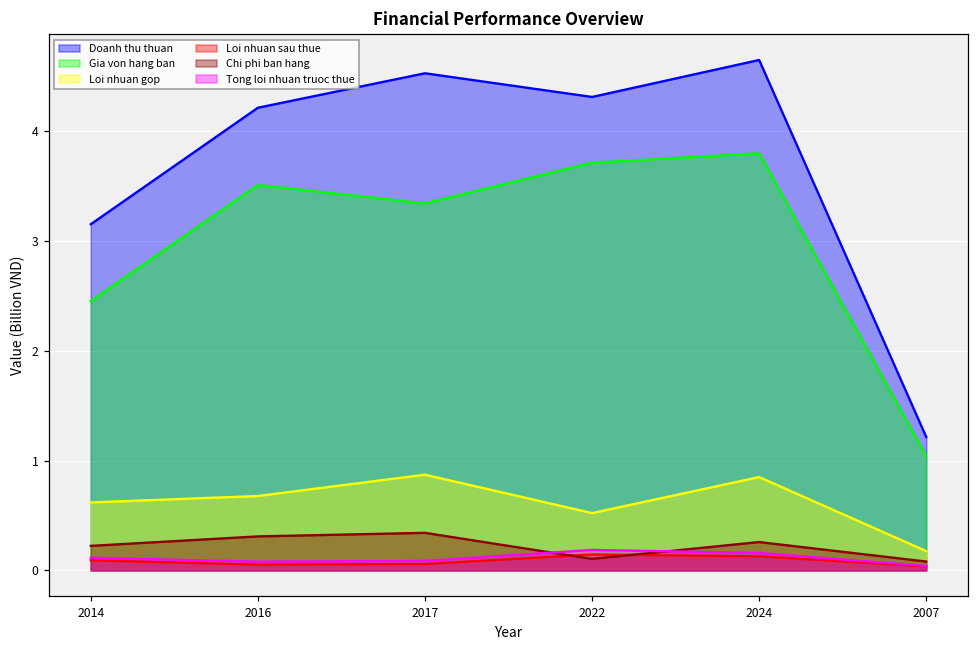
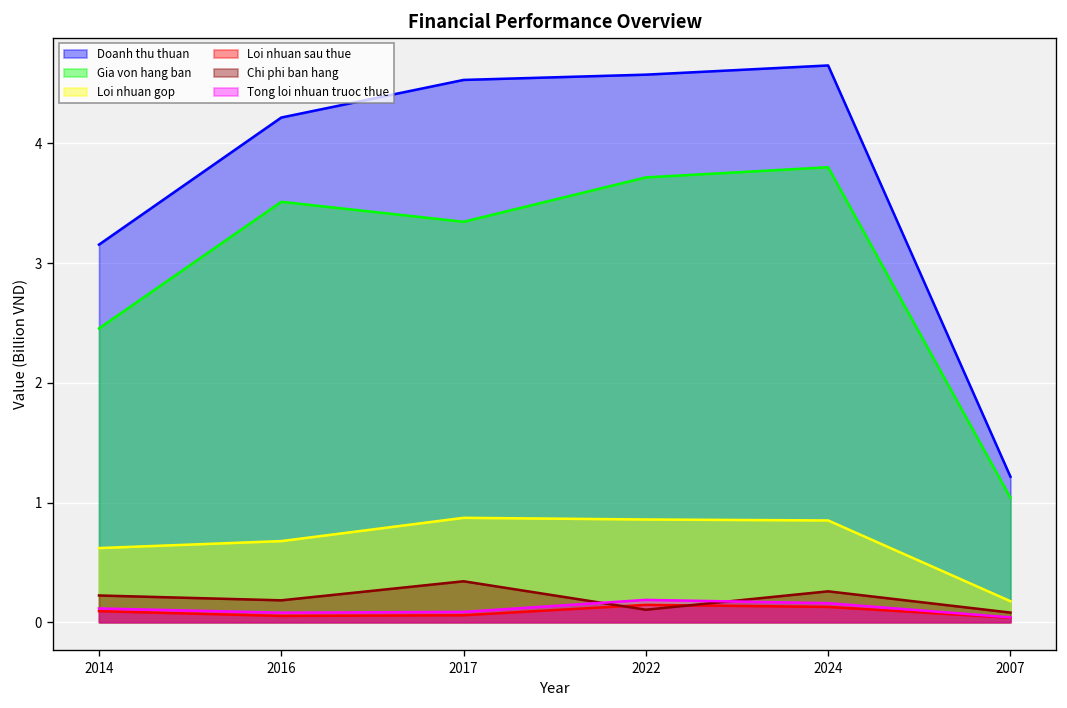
  {
    "Doanh thu thuan": {
      "2014": 3.2,
      "2016": 4.2,
      "2017": 4.5,
-     "2022": 4.3,
+     "2022": 4.6,
      "2024": 4.7,
      "2007": 1.2
    },
    "Gia von hang ban": {
      "2014": 2.5,
      "2016": 3.5,
      "2017": 3.3,
      "2022": 3.7,
      "2024": 3.8,
      "2007": 1.0
    },
    "Loi nhuan gop": {
      "2014": 0.6,
      "2016": 0.7,
      "2017": 0.9,
-     "2022": 0.5,
+     "2022": 0.9,
      "2024": 0.9,
      "2007": 0.2
    },
    "Loi nhuan sau thue": {
      "2016": 0.1,
      "2017": 0.1,
      "2022": 0.1,
      "2024": 0.1
    },
    "Chi phi ban hang": {
      "2014": 0.2,
-     "2016": 0.3,
+     "2016": 0.2,
      "2017": 0.3,
      "2022": 0.1,
      "2024": 0.3,
      "2007": 0.1
    },
    "Tong loi nhuan truoc thue": {
      "2016": 0.1,
      "2017": 0.1,
      "2022": 0.2,
      "2024": 0.2
    }
  }
